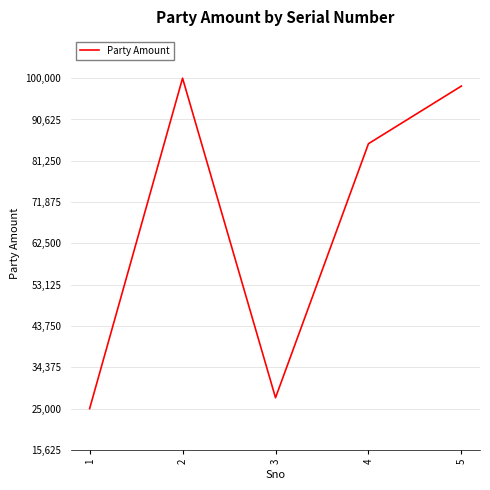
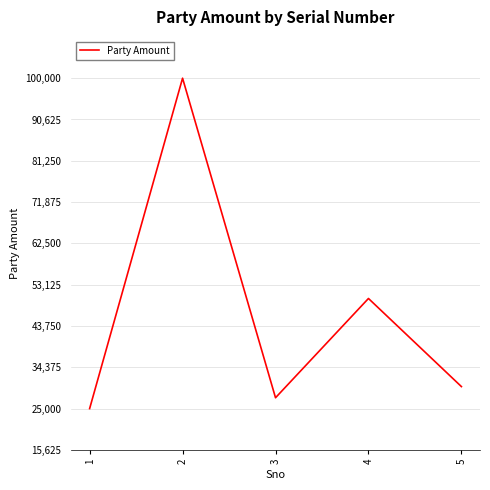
  {
    "1": "25,000",
    "2": "100,000",
    "3": "27,000",
-   "4": "85,000",
-   "5": "98,000"
+   "4": "50,000",
+   "5": "30,000"
  }
